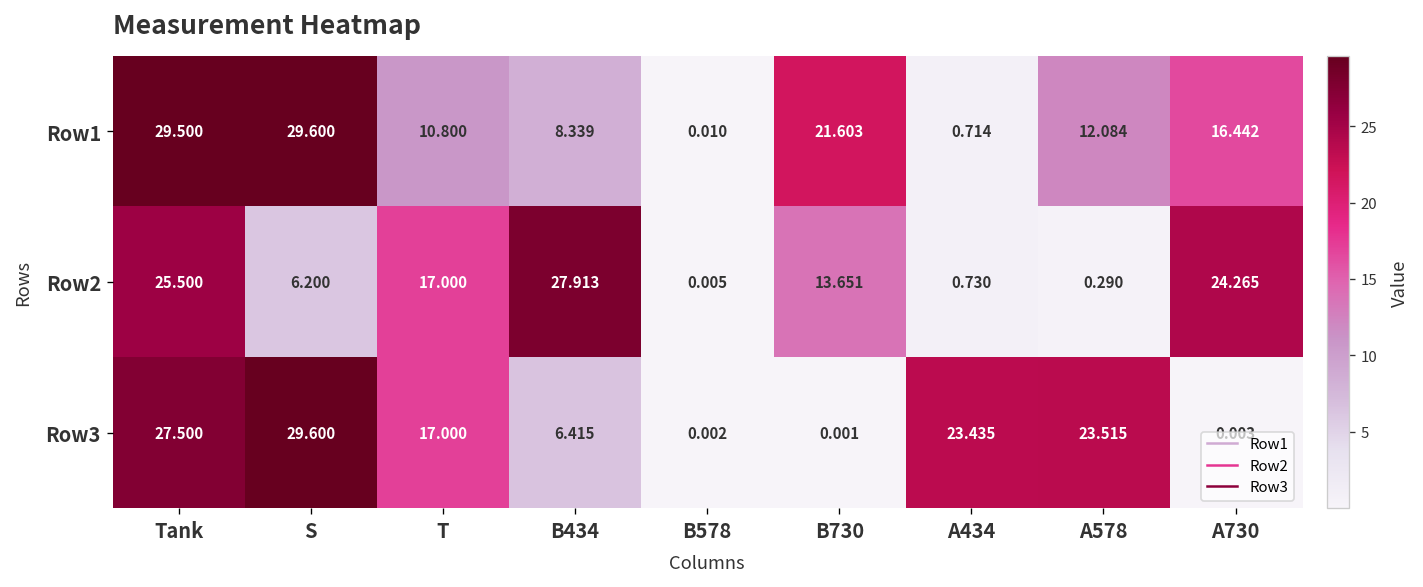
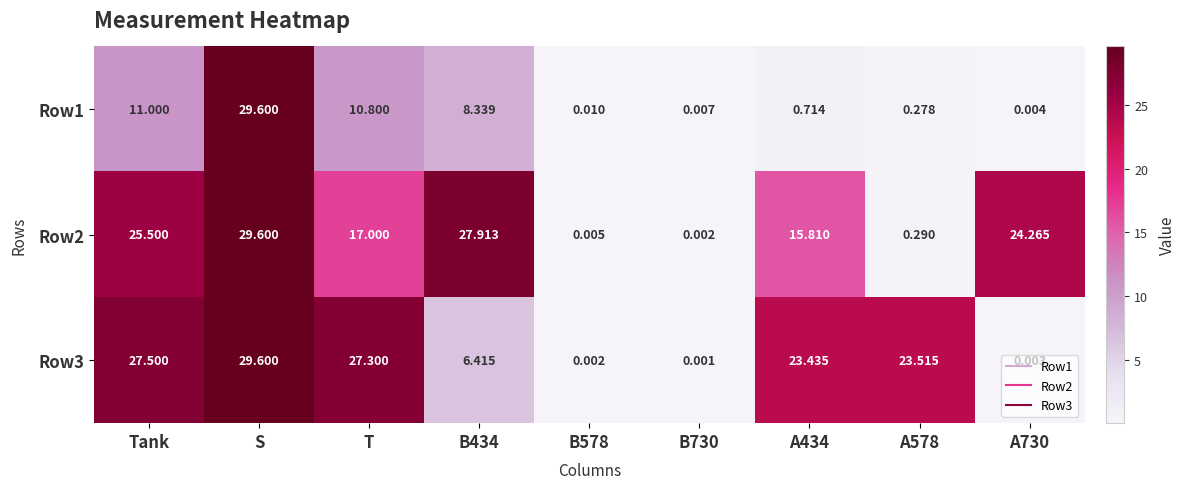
  {
    "Row1": {
-     "Tank": 29.500,
+     "Tank": 11.000,
      "S": 29.600,
      "T": 10.800,
      "B434": 8.339,
      "B578": 0.010,
-     "B730": 21.603,
+     "B730": 0.007,
      "A434": 0.714,
-     "A578": 12.084,
-     "A730": 16.442
+     "A578": 0.278,
+     "A730": 0.004
    },
    "Row2": {
      "Tank": 25.500,
-     "S": 6.200,
+     "S": 29.600,
      "T": 17.000,
      "B434": 27.913,
      "B578": 0.005,
-     "B730": 13.651,
-     "A434": 0.730,
+     "B730": 0.002,
+     "A434": 15.810,
      "A578": 0.290,
      "A730": 24.265
    },
    "Row3": {
      "Tank": 27.500,
      "S": 29.600,
-     "T": 17.000,
+     "T": 27.300,
      "B434": 6.415,
      "B578": 0.002,
      "B730": 0.001,
      "A434": 23.435,
      "A578": 23.515
    }
  }
